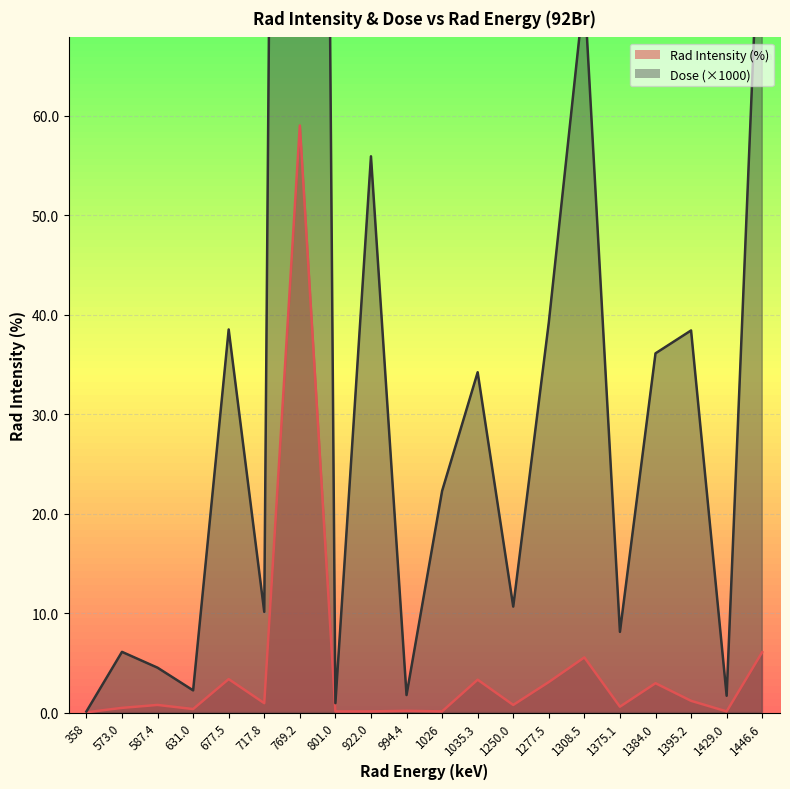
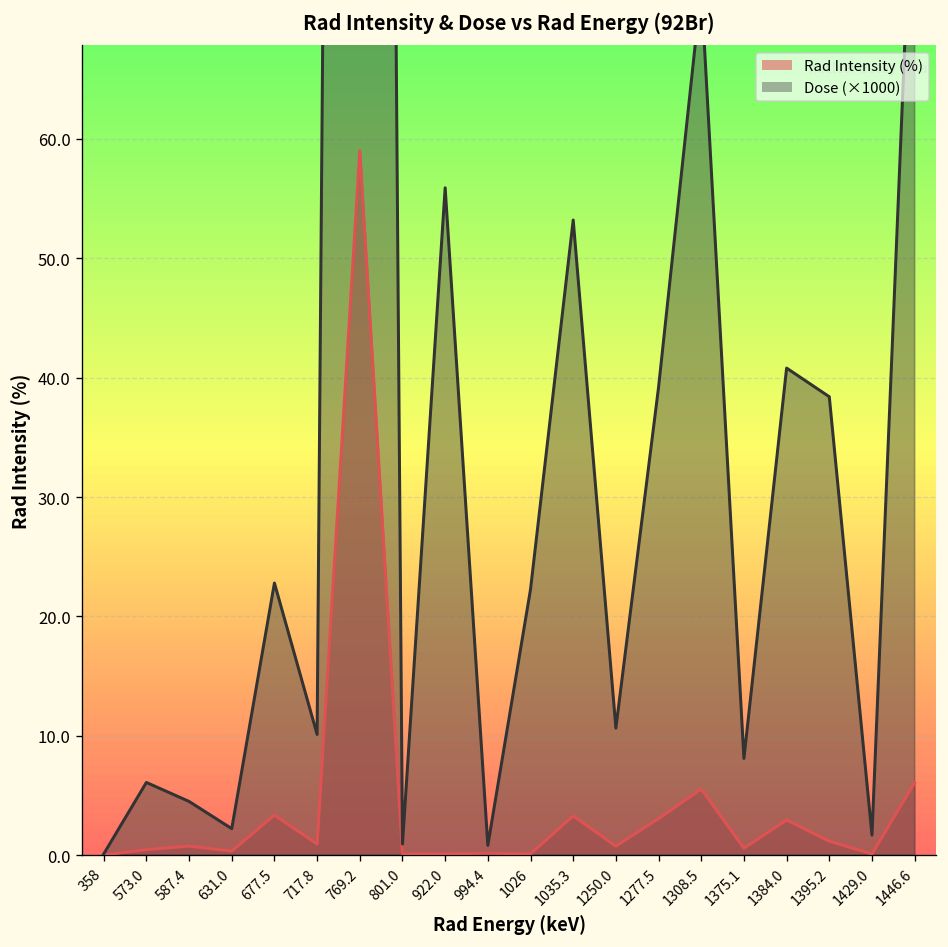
  {
    "Dose (×1000)": {
      "573.0": 6,
      "587.4": 5,
      "631.0": 2,
-     "677.5": 39,
+     "677.5": 23,
      "717.8": 10,
      "801.0": 1,
      "922.0": 56,
-     "994.4": 2,
+     "994.4": 1,
      "1026": 22,
-     "1035.3": 34,
+     "1035.3": 53,
      "1250.0": 11,
      "1277.5": 39,
      "1375.1": 8,
-     "1384.0": 36,
+     "1384.0": 41,
      "1395.2": 38,
      "1429.0": 2
    }
  }
